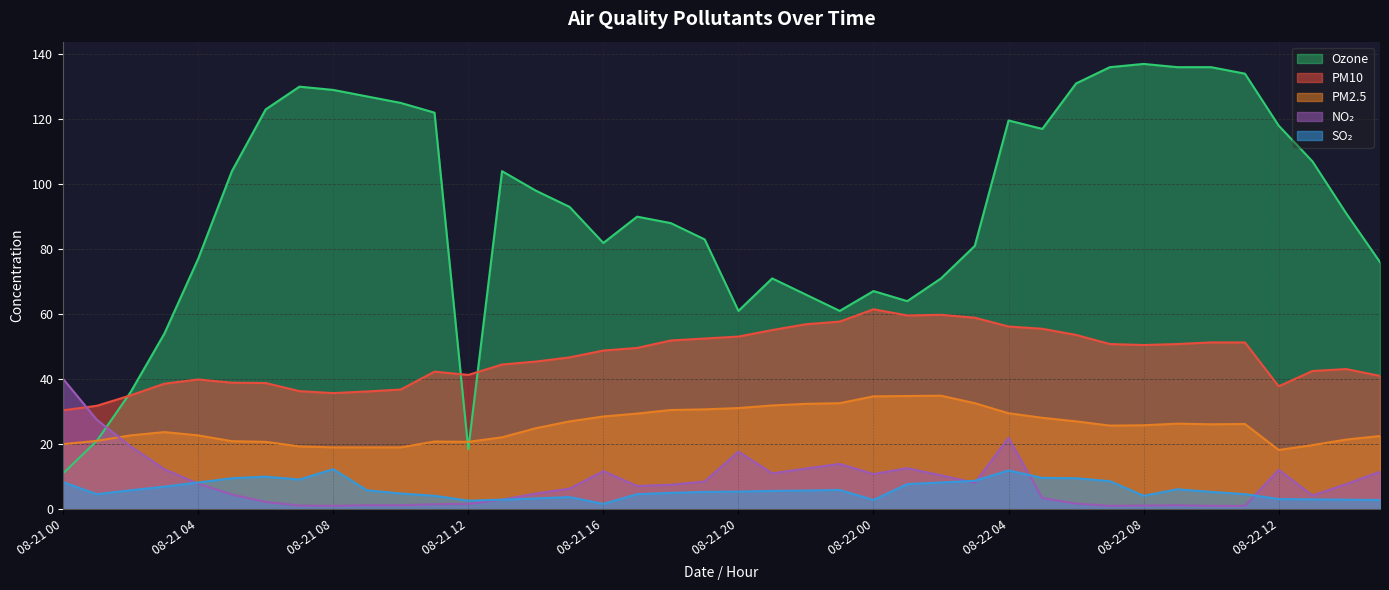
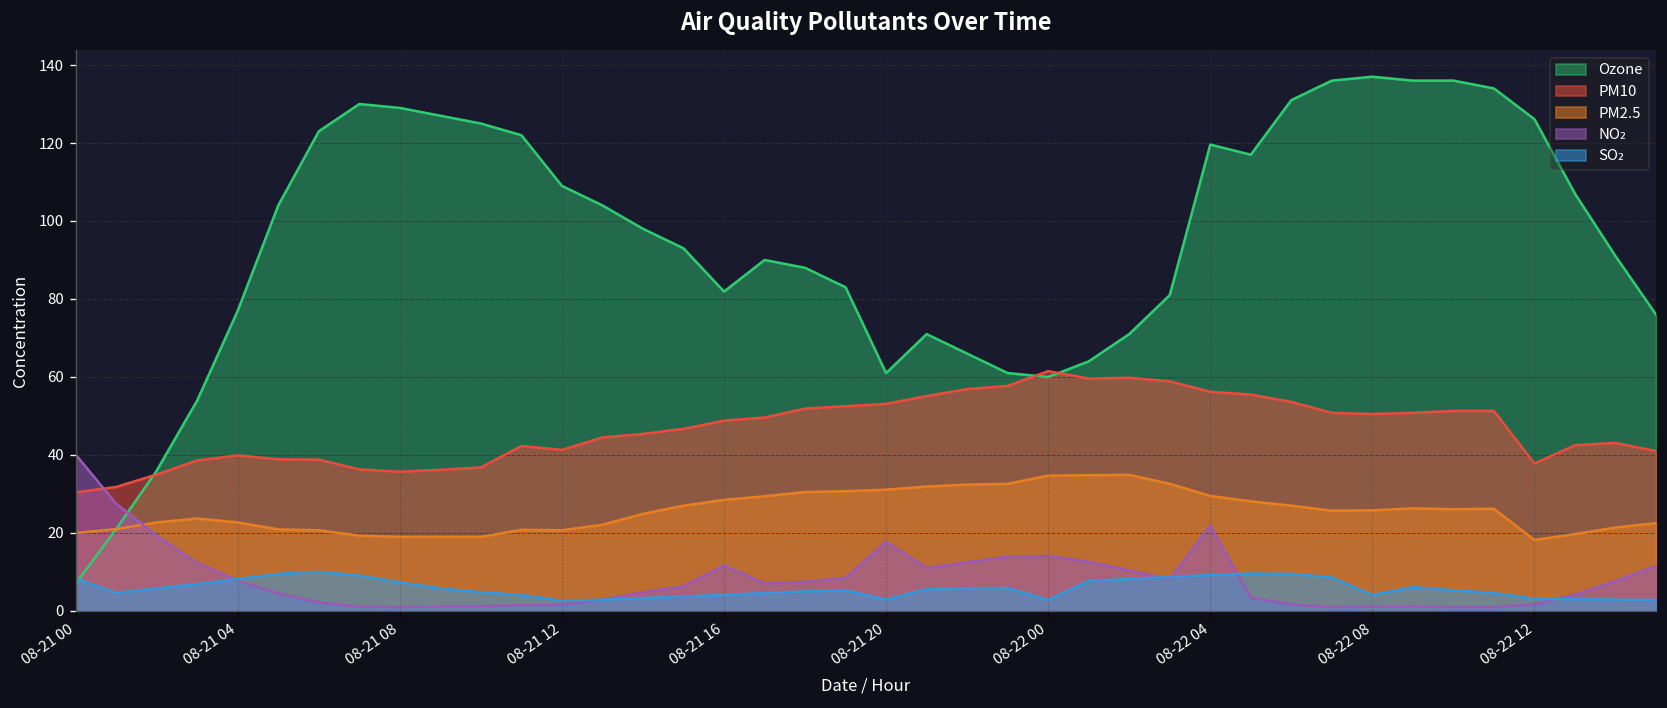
  {
    "Ozone": {
-     "08-21 00": 11,
+     "08-21 00": 7,
      "08-21 04": 77,
      "08-21 08": 129,
-     "08-21 12": 18,
+     "08-21 12": 109,
      "08-21 16": 82,
      "08-21 20": 61,
-     "08-22 00": 67,
+     "08-22 00": 60,
      "08-22 04": 120,
      "08-22 08": 137,
-     "08-22 12": 118
+     "08-22 12": 126
    },
    "NO₂": {
      "08-21 00": 40,
      "08-21 08": 1,
      "08-21 12": 2,
      "08-21 16": 12,
      "08-21 20": 18,
-     "08-22 00": 11,
+     "08-22 00": 14,
      "08-22 04": 22,
      "08-22 08": 1,
-     "08-22 12": 12
+     "08-22 12": 2
    },
    "SO₂": {
      "08-21 00": 8,
-     "08-21 08": 12,
+     "08-21 08": 7,
      "08-21 12": 3,
-     "08-21 16": 2,
-     "08-21 20": 5,
+     "08-21 16": 4,
+     "08-21 20": 3,
      "08-22 00": 3,
-     "08-22 04": 12,
+     "08-22 04": 9,
      "08-22 08": 4,
      "08-22 12": 3
    }
  }
